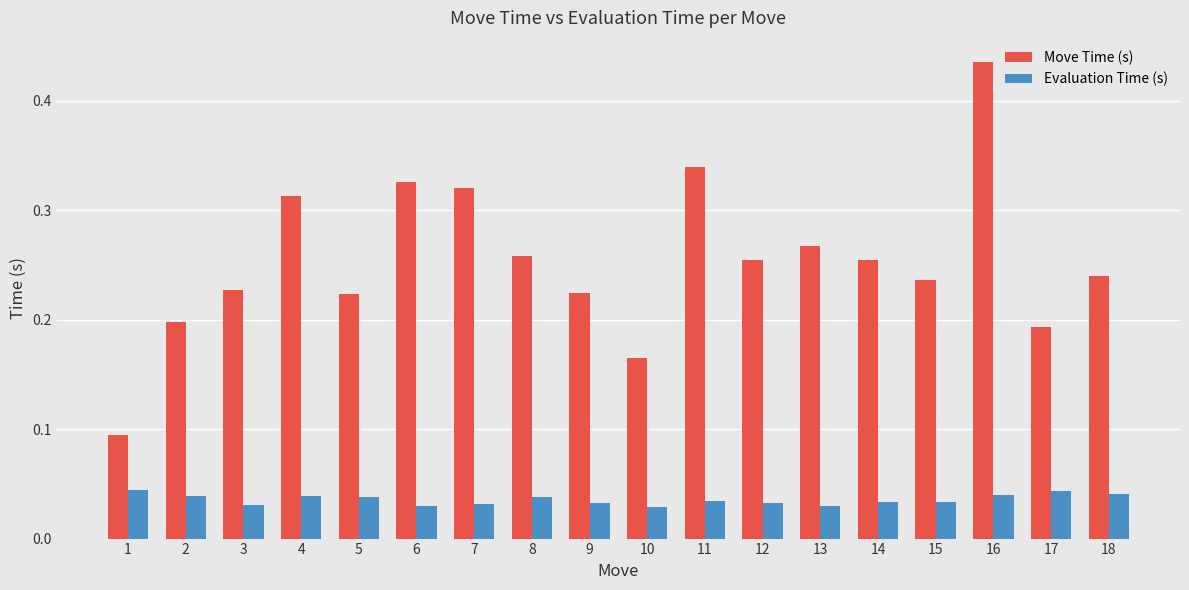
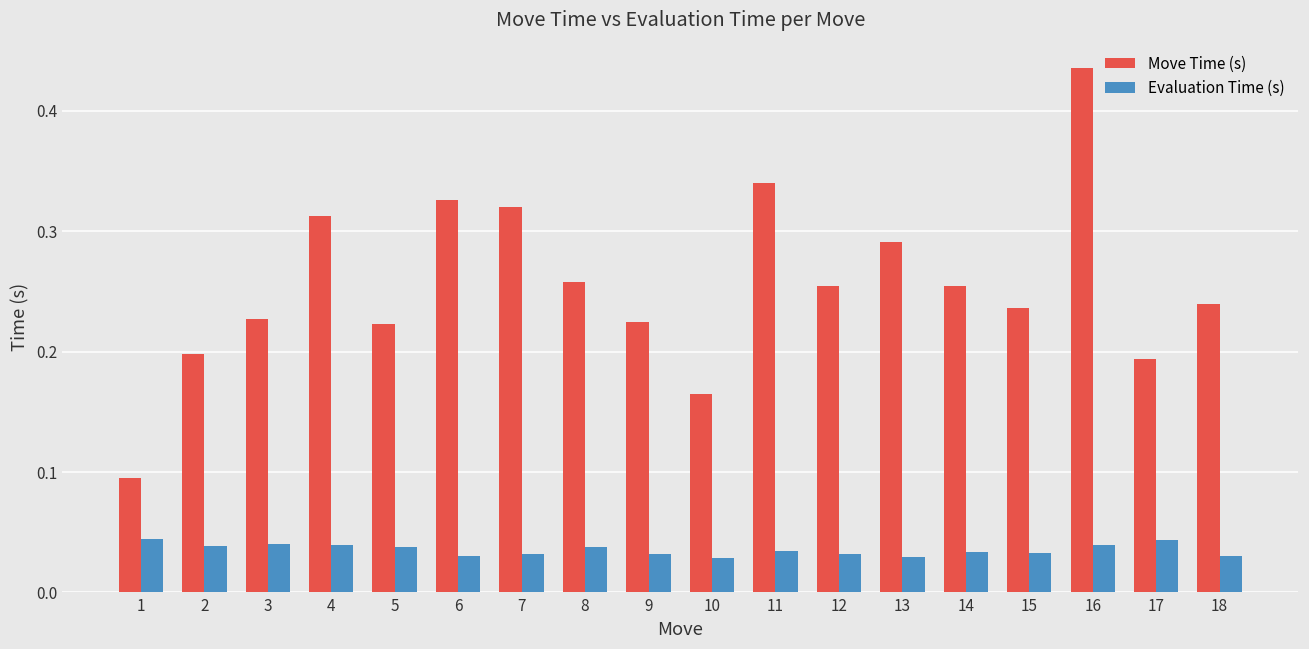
  {
    "Move Time (s)": {
      "1": 0.095,
      "2": 0.198,
      "3": 0.227,
      "4": 0.313,
      "5": 0.223,
      "6": 0.326,
      "7": 0.320,
      "8": 0.258,
      "9": 0.225,
      "10": 0.165,
      "11": 0.340,
      "12": 0.254,
-     "13": 0.267,
+     "13": 0.291,
      "14": 0.255,
      "15": 0.236,
      "16": 0.436,
      "17": 0.194,
      "18": 0.240
    },
    "Evaluation Time (s)": {
      "1": 0.044,
      "2": 0.039,
-     "3": 0.031,
+     "3": 0.040,
      "4": 0.039,
      "5": 0.038,
      "6": 0.030,
      "7": 0.032,
      "8": 0.038,
      "9": 0.032,
      "10": 0.028,
      "11": 0.034,
      "12": 0.032,
      "13": 0.029,
      "14": 0.034,
      "15": 0.033,
      "16": 0.040,
      "17": 0.043,
-     "18": 0.041
+     "18": 0.030
    }
  }
